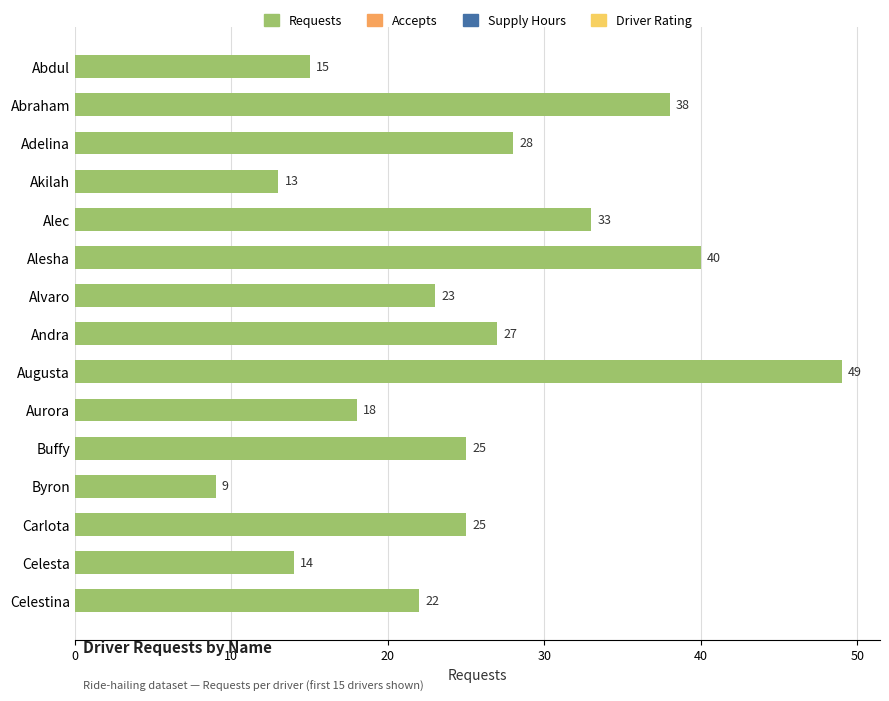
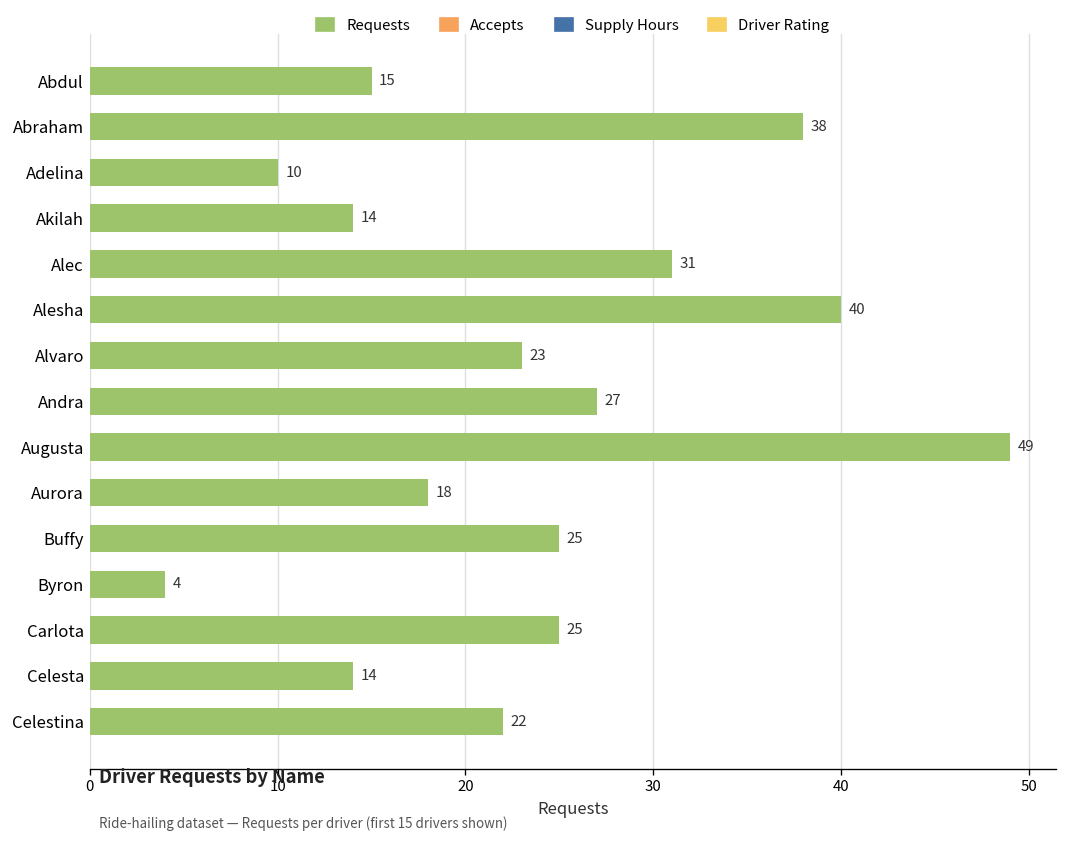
  {
    "Requests": {
      "Abraham": 38,
-     "Adelina": 28,
-     "Akilah": 13,
-     "Alec": 33,
+     "Adelina": 10,
+     "Akilah": 14,
+     "Alec": 31,
      "Alesha": 40,
      "Alvaro": 23,
      "Andra": 27,
      "Augusta": 49,
      "Aurora": 18,
      "Buffy": 25,
-     "Byron": 9,
+     "Byron": 4,
      "Celesta": 14,
      "Celestina": 22
    }
  }
